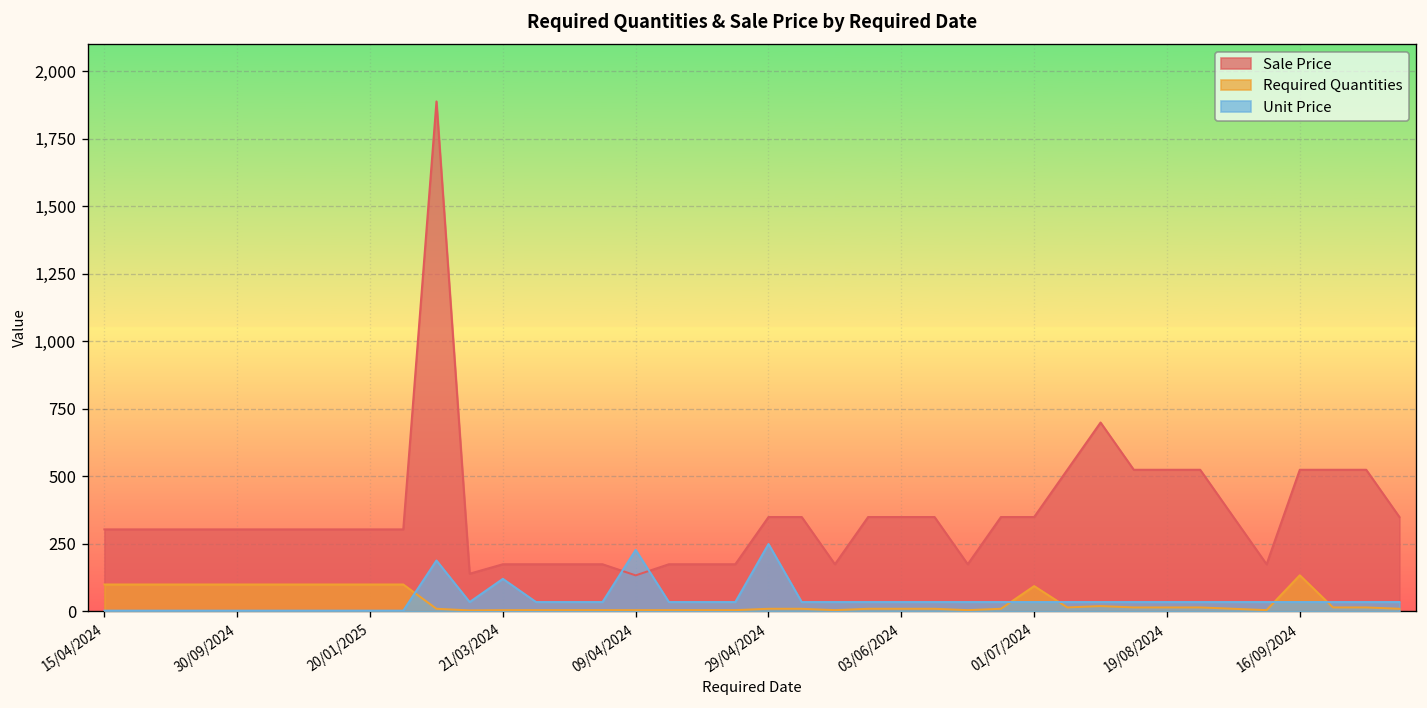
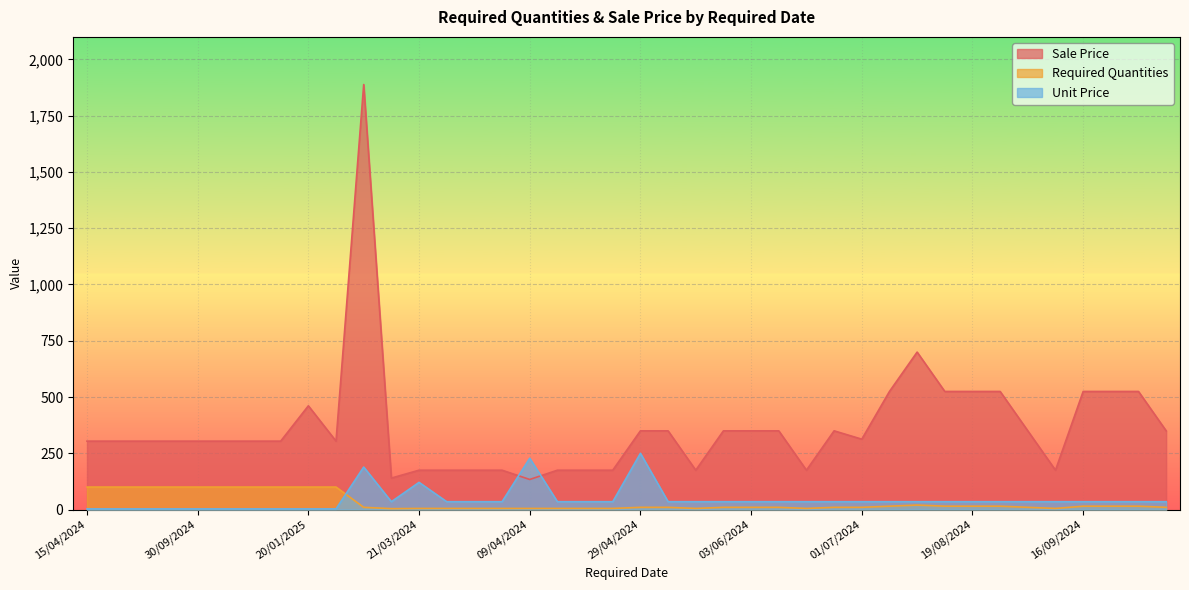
  {
    "Sale Price": {
-     "20/01/2025": 300,
+     "20/01/2025": 460,
      "21/03/2024": 170,
      "09/04/2024": 130,
      "29/04/2024": 350,
-     "01/07/2024": 350,
+     "01/07/2024": 310,
      "16/09/2024": 520
    },
    "Required Quantities": {
      "20/01/2025": 100,
      "21/03/2024": 10,
      "09/04/2024": 10,
      "29/04/2024": 10,
-     "01/07/2024": 90,
-     "16/09/2024": 130
+     "01/07/2024": 10,
+     "16/09/2024": 20
    },
    "Unit Price": {
      "20/01/2025": 0,
      "21/03/2024": 120,
      "09/04/2024": 230,
      "29/04/2024": 250,
      "01/07/2024": 30,
      "16/09/2024": 30
    }
  }
